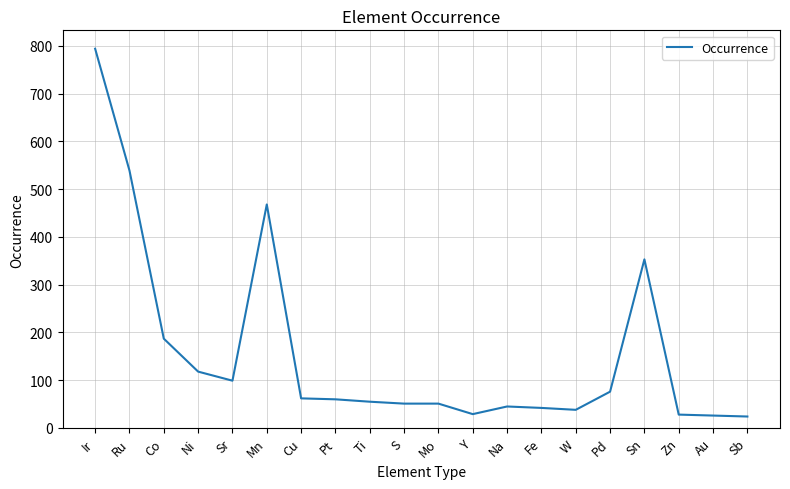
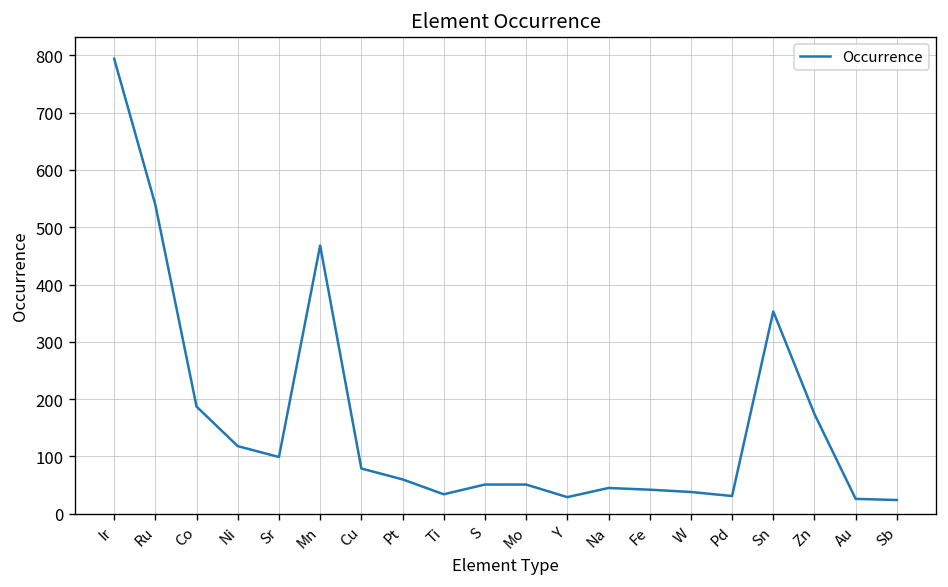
  {
    "Ir": 790,
    "Ru": 540,
    "Co": 190,
    "Ni": 120,
    "Sr": 100,
    "Mn": 470,
-   "Cu": 60,
+   "Cu": 80,
    "Pt": 60,
-   "Ti": 60,
+   "Ti": 30,
    "S": 50,
    "Mo": 50,
    "Y": 30,
    "Na": 50,
    "Fe": 40,
    "W": 40,
-   "Pd": 80,
+   "Pd": 30,
    "Sn": 350,
-   "Zn": 30,
+   "Zn": 170,
    "Au": 30,
    "Sb": 20
  }
